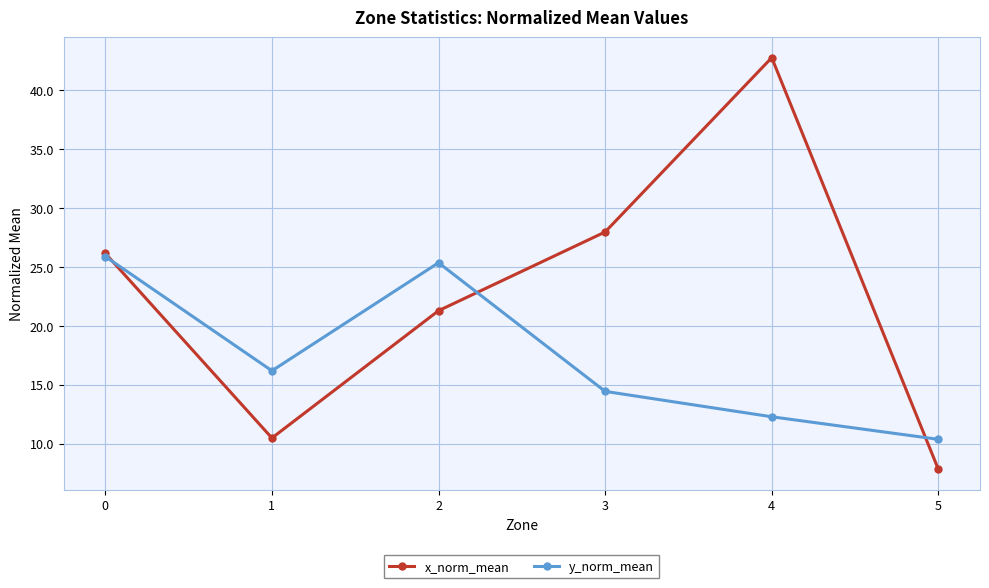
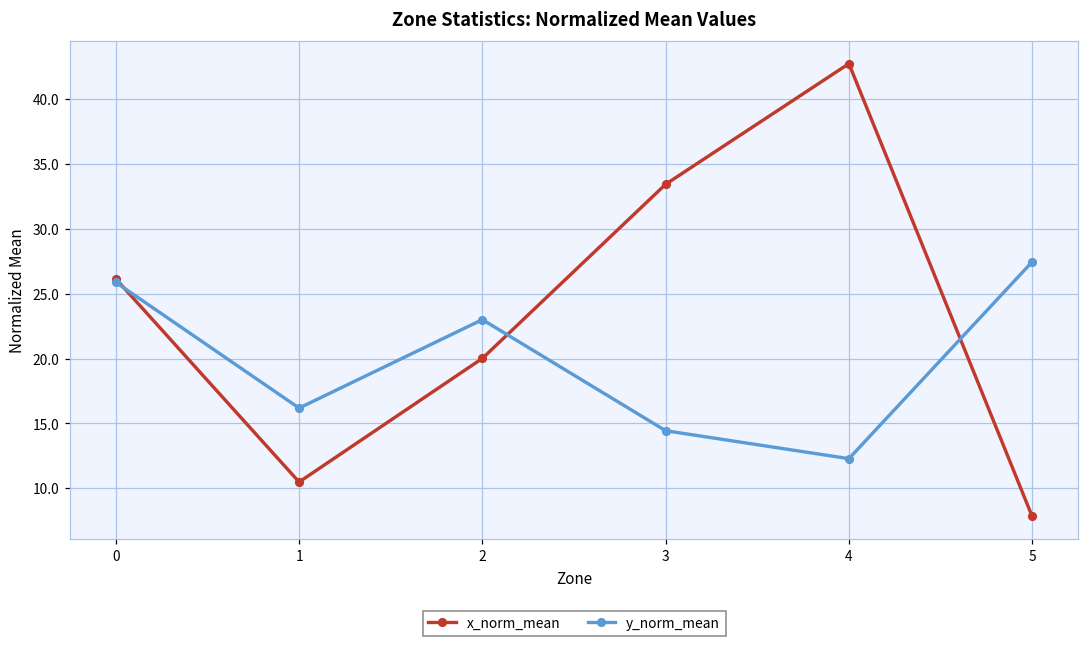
  {
    "x_norm_mean": {
      "0": 26.1,
      "1": 10.5,
-     "2": 21.3,
-     "3": 28.0,
+     "2": 20.0,
+     "3": 33.4,
      "4": 42.7,
      "5": 7.8
    },
    "y_norm_mean": {
      "0": 25.9,
      "1": 16.2,
-     "2": 25.3,
+     "2": 23.0,
      "3": 14.4,
      "4": 12.3,
-     "5": 10.4
+     "5": 27.5
    }
  }
